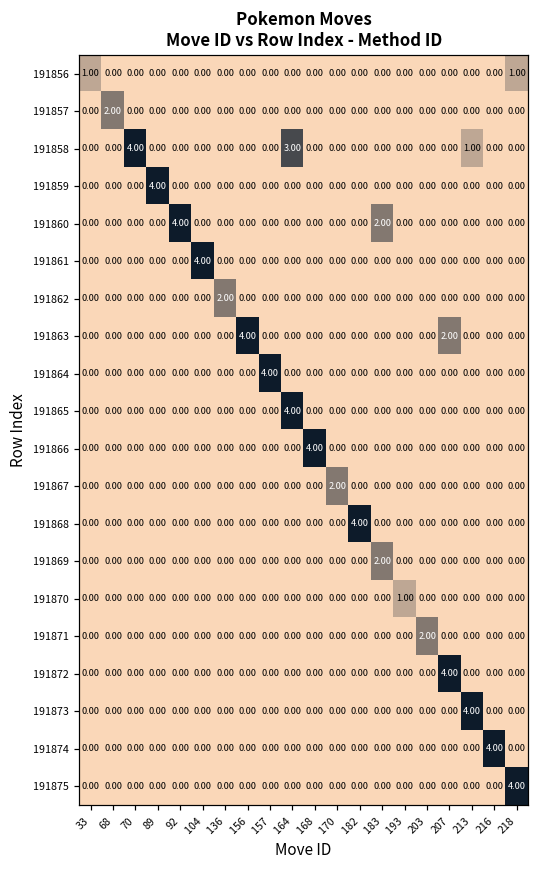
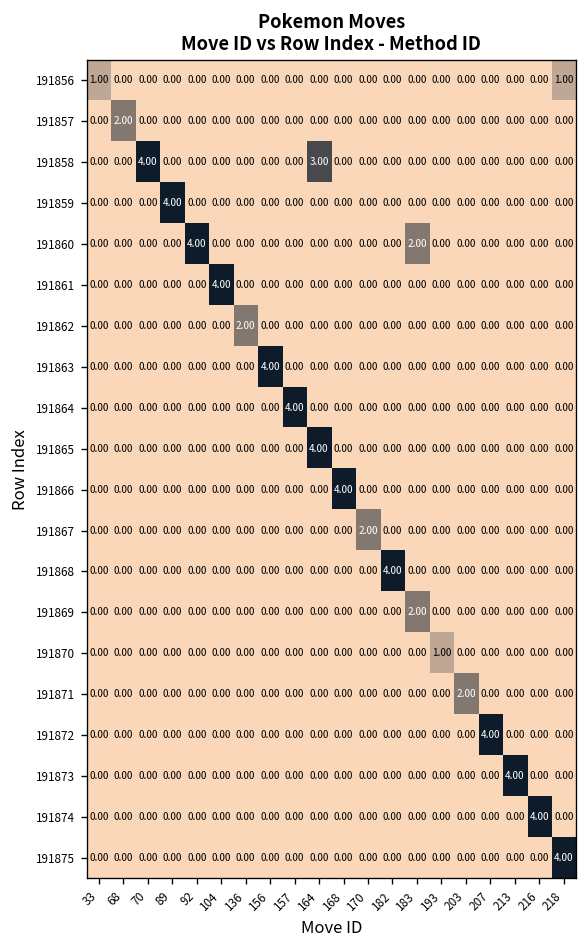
  {
    "191858": {
      "33": 0.00,
      "68": 0.00,
      "70": 4.00,
      "89": 0.00,
      "92": 0.00,
      "104": 0.00,
      "136": 0.00,
      "156": 0.00,
      "157": 0.00,
      "164": 3.00,
      "168": 0.00,
      "170": 0.00,
      "182": 0.00,
      "183": 0.00,
      "193": 0.00,
      "203": 0.00,
      "207": 0.00,
-     "213": 1.00,
+     "213": 0.00,
      "216": 0.00,
      "218": 0.00
    },
    "191863": {
      "33": 0.00,
      "68": 0.00,
      "70": 0.00,
      "89": 0.00,
      "92": 0.00,
      "104": 0.00,
      "136": 0.00,
      "156": 4.00,
      "157": 0.00,
      "164": 0.00,
      "168": 0.00,
      "170": 0.00,
      "182": 0.00,
      "183": 0.00,
      "193": 0.00,
      "203": 0.00,
-     "207": 2.00,
+     "207": 0.00,
      "213": 0.00,
      "216": 0.00,
      "218": 0.00
    }
  }
